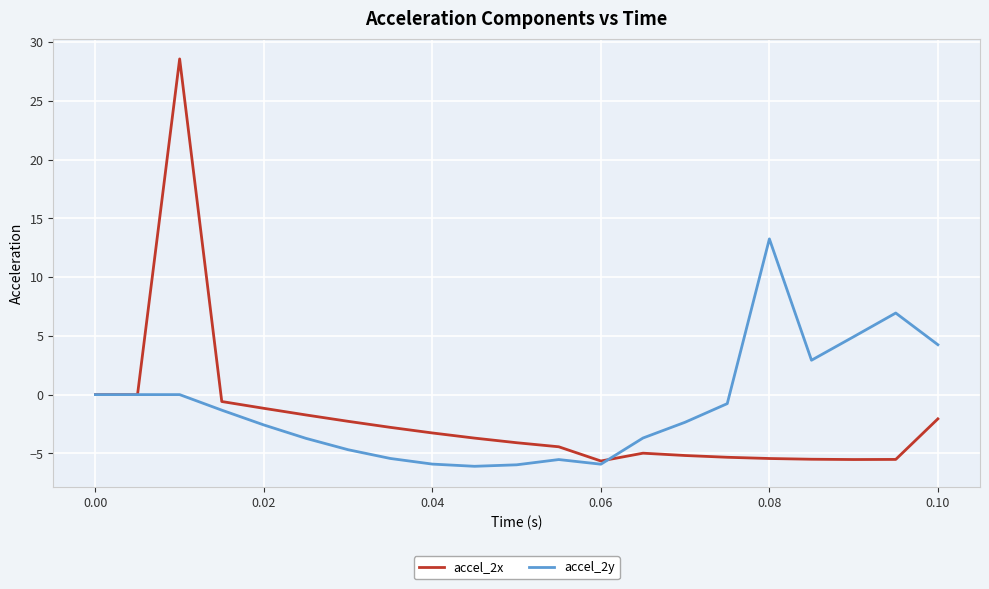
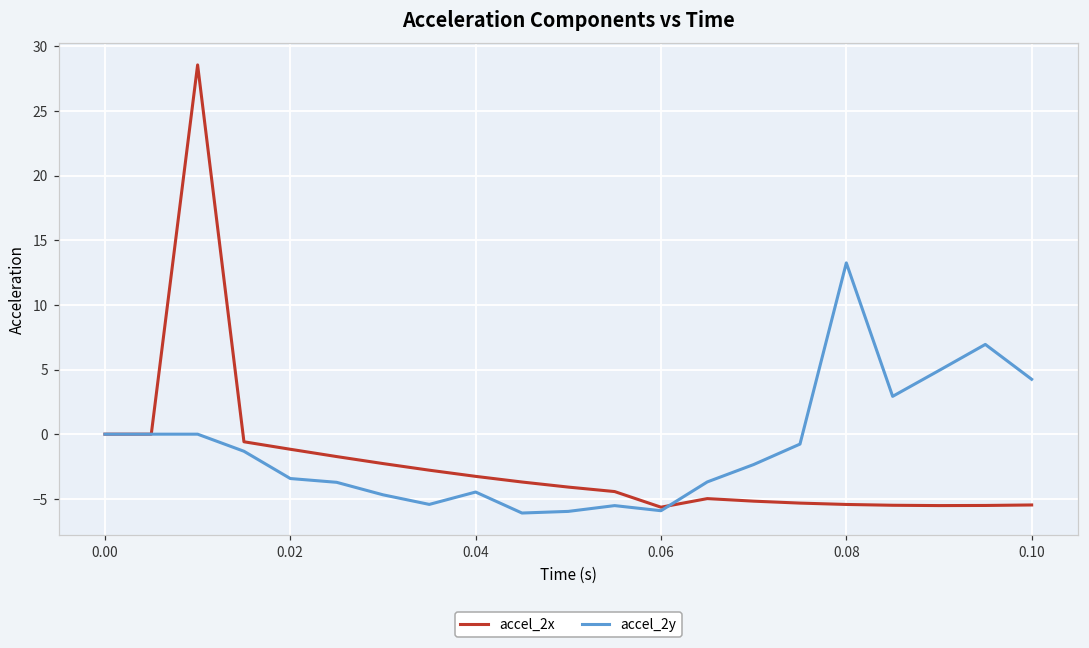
  {
    "accel_2x": {
      "0.02": -1.2,
      "0.04": -3.3,
      "0.06": -5.7,
      "0.08": -5.4,
-     "0.10": -2.1
+     "0.10": -5.5
    },
    "accel_2y": {
-     "0.02": -2.6,
-     "0.04": -5.9,
+     "0.02": -3.4,
+     "0.04": -4.5,
      "0.06": -5.9,
      "0.08": 13.3,
      "0.10": 4.2
    }
  }
